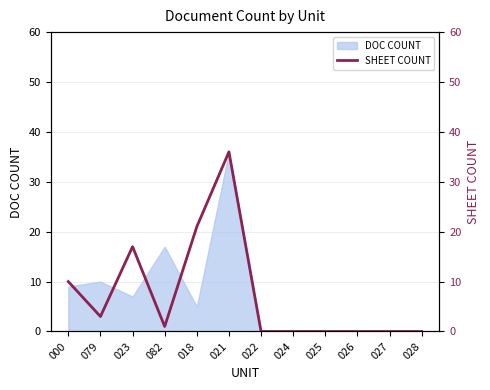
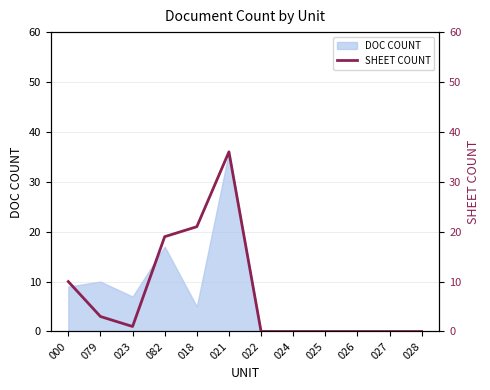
  {
    "DOC COUNT": {
      "000": 9,
      "079": 10,
      "023": 7,
      "082": 17,
      "018": 5,
      "021": 36,
      "022": 0,
      "024": 0,
      "025": 0,
      "026": 0,
      "027": 0,
      "028": 0
    },
    "SHEET COUNT": {
      "000": 10,
      "079": 3,
-     "023": 17,
-     "082": 1,
+     "023": 1,
+     "082": 19,
      "018": 21,
      "021": 36,
      "022": 0,
      "024": 0,
      "025": 0,
      "026": 0,
      "027": 0,
      "028": 0
    }
  }
